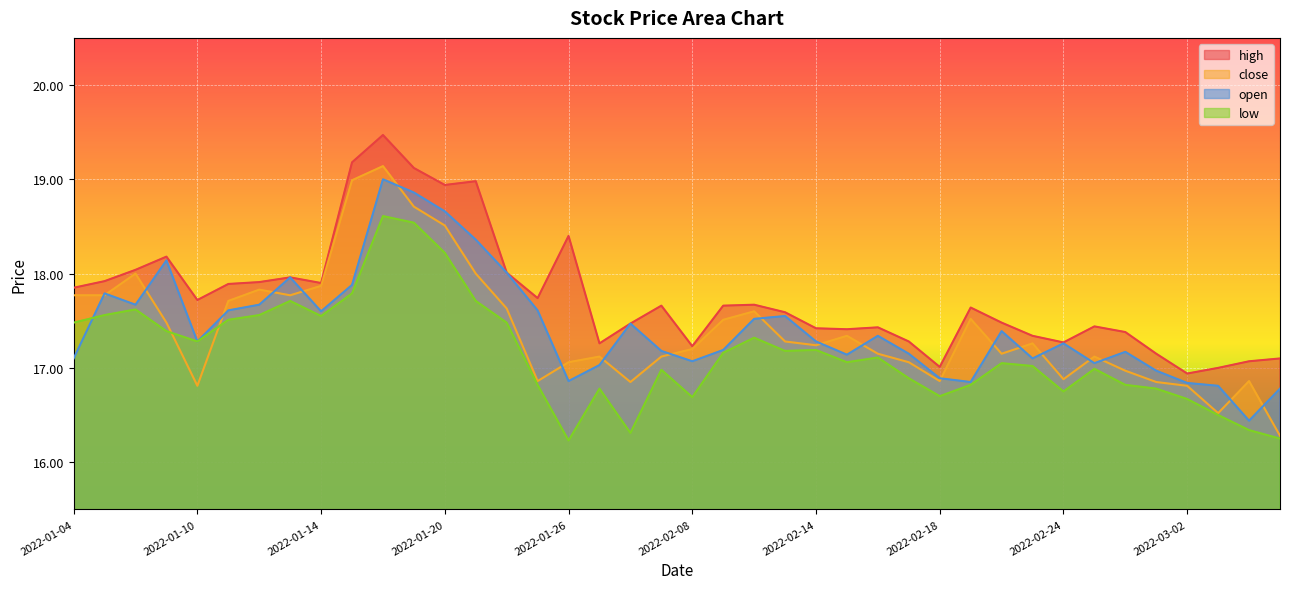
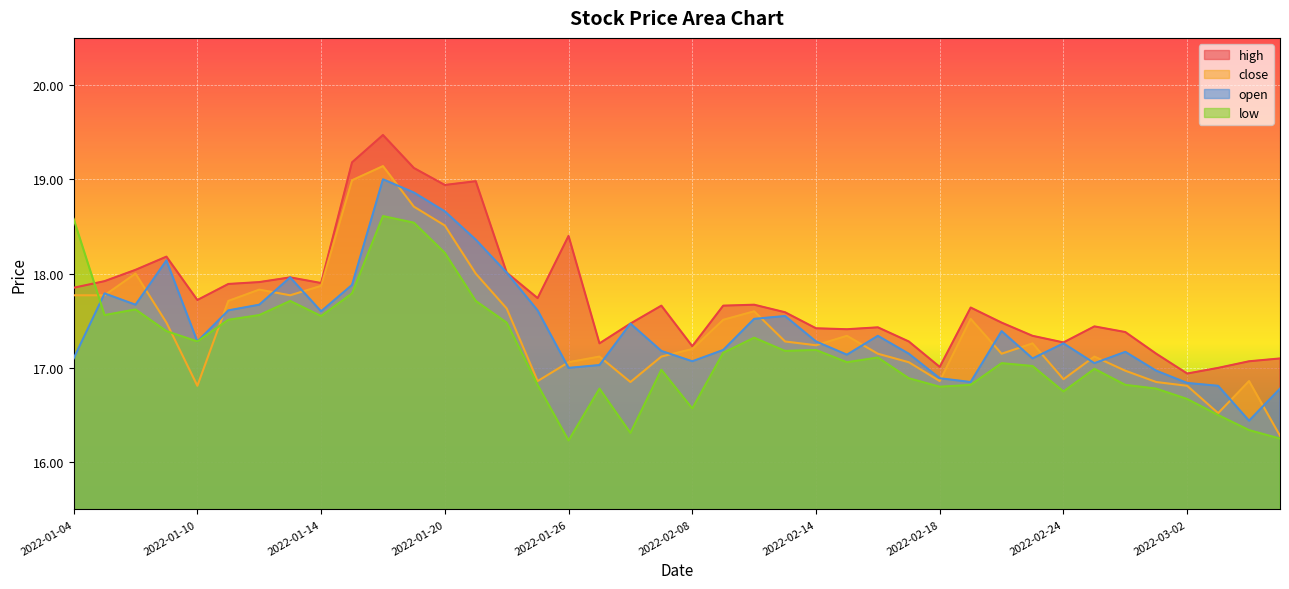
  {
    "high": {
      "2022-01-04": 17.9,
      "2022-01-10": 17.7,
      "2022-01-14": 17.9,
      "2022-01-20": 18.9,
      "2022-01-26": 18.4,
      "2022-02-08": 17.2,
      "2022-02-14": 17.4,
      "2022-02-18": 17.0,
      "2022-03-02": 16.9
    },
    "close": {
      "2022-01-04": 17.8,
      "2022-01-10": 16.8,
      "2022-01-14": 17.9,
      "2022-01-20": 18.5,
      "2022-01-26": 17.1,
      "2022-02-08": 17.2,
      "2022-02-14": 17.2,
      "2022-02-18": 16.9,
      "2022-02-24": 16.9,
      "2022-03-02": 16.8
    },
    "open": {
      "2022-01-04": 17.1,
      "2022-01-14": 17.6,
      "2022-01-20": 18.7,
-     "2022-01-26": 16.9,
+     "2022-01-26": 17.0,
      "2022-02-08": 17.1,
      "2022-02-14": 17.3,
      "2022-02-18": 16.9,
      "2022-03-02": 16.8
    },
    "low": {
-     "2022-01-04": 17.5,
+     "2022-01-04": 18.6,
      "2022-01-14": 17.6,
      "2022-01-20": 18.2,
      "2022-01-26": 16.2,
-     "2022-02-08": 16.7,
+     "2022-02-08": 16.6,
      "2022-02-14": 17.2,
-     "2022-02-18": 16.7,
+     "2022-02-18": 16.8,
      "2022-02-24": 16.8,
      "2022-03-02": 16.7
    }
  }
